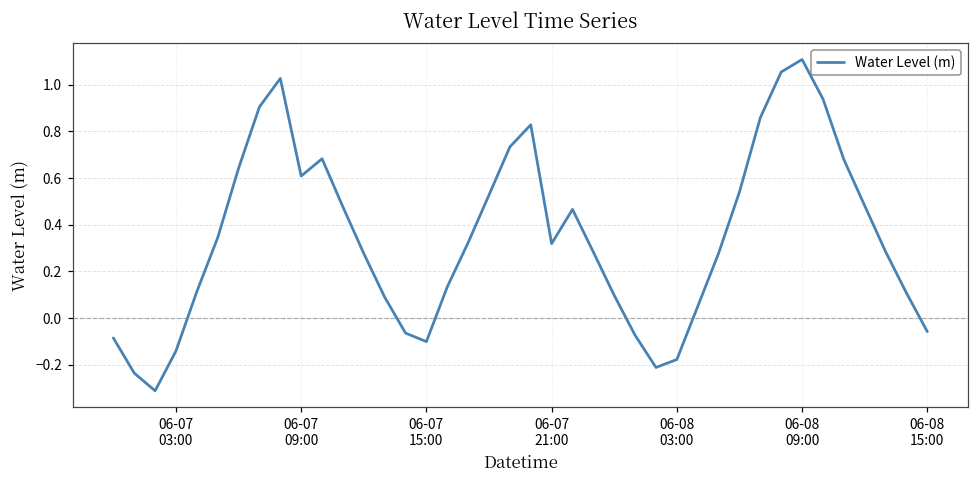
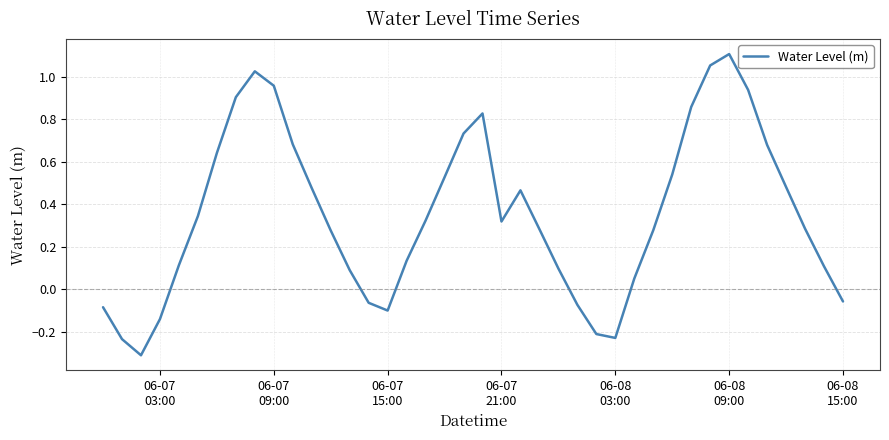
  {
    "06-07 03:00": -0.14,
-   "06-07 09:00": 0.61,
+   "06-07 09:00": 0.96,
    "06-07 15:00": -0.10,
    "06-07 21:00": 0.32,
-   "06-08 03:00": -0.18,
+   "06-08 03:00": -0.23,
    "06-08 09:00": 1.11,
    "06-08 15:00": -0.06
  }
